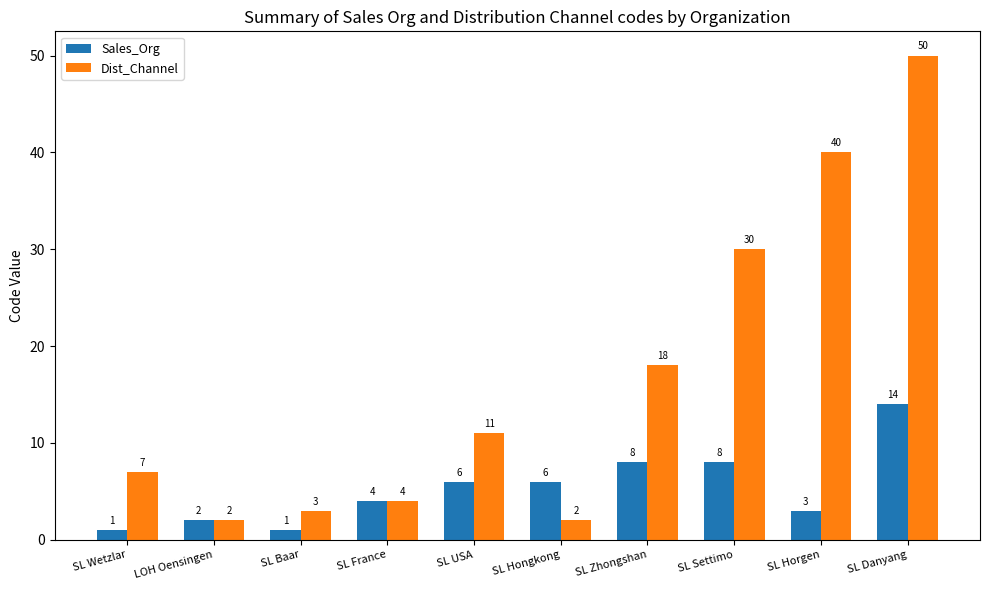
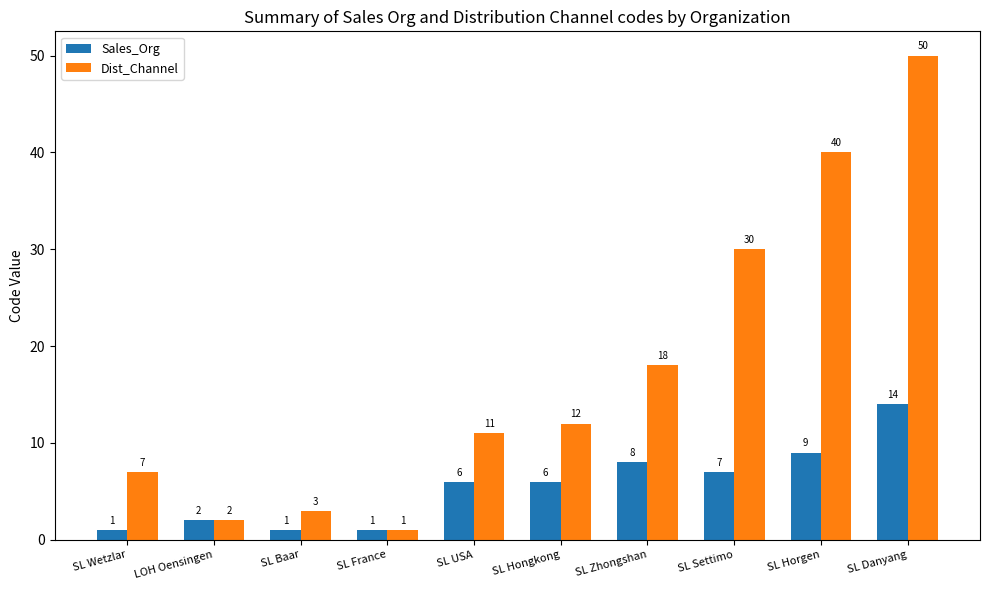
  {
    "Sales_Org": {
      "SL Wetzlar": 1,
      "LOH Oensingen": 2,
      "SL Baar": 1,
-     "SL France": 4,
+     "SL France": 1,
      "SL USA": 6,
      "SL Hongkong": 6,
      "SL Zhongshan": 8,
-     "SL Settimo": 8,
-     "SL Horgen": 3,
+     "SL Settimo": 7,
+     "SL Horgen": 9,
      "SL Danyang": 14
    },
    "Dist_Channel": {
      "SL Wetzlar": 7,
      "LOH Oensingen": 2,
      "SL Baar": 3,
-     "SL France": 4,
+     "SL France": 1,
      "SL USA": 11,
-     "SL Hongkong": 2,
+     "SL Hongkong": 12,
      "SL Zhongshan": 18,
      "SL Settimo": 30,
      "SL Horgen": 40,
      "SL Danyang": 50
    }
  }
